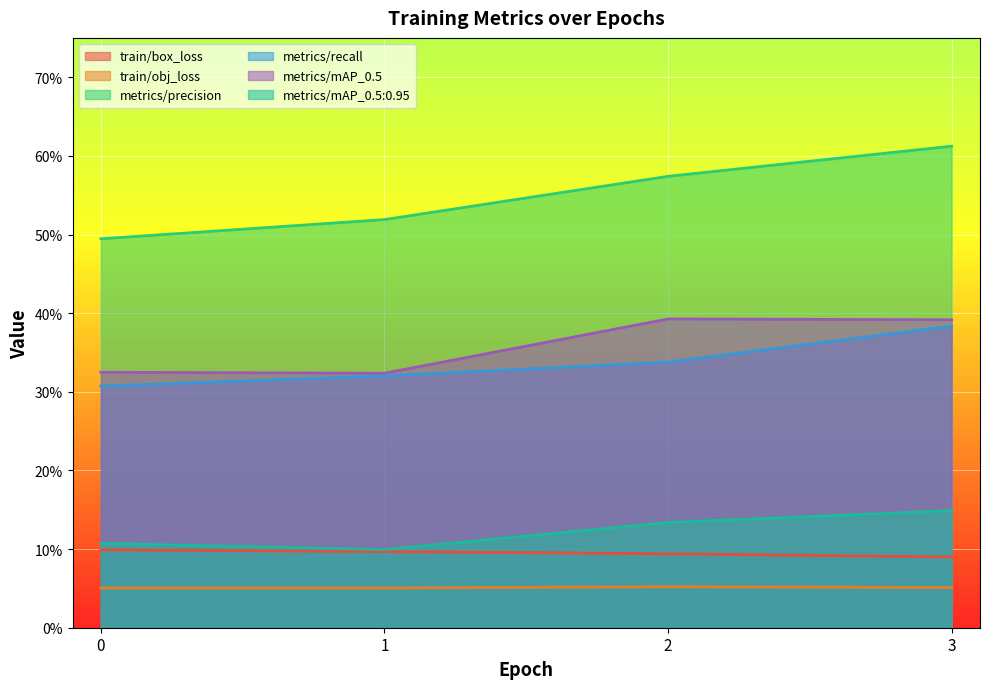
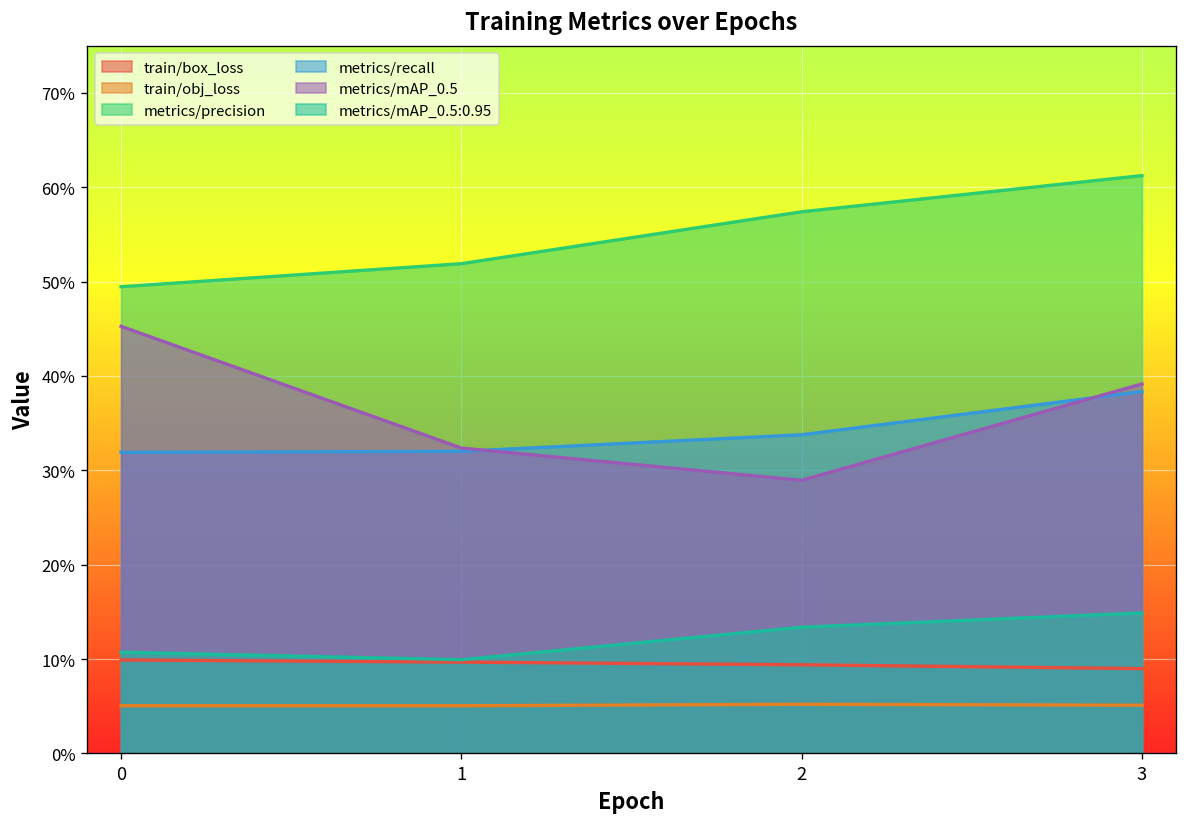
  {
    "metrics/recall": {
-     "0": "31%",
+     "0": "32%",
      "1": "32%",
      "2": "34%",
      "3": "38%"
    },
    "metrics/mAP_0.5": {
-     "0": "32%",
+     "0": "45%",
      "1": "32%",
-     "2": "39%",
+     "2": "29%",
      "3": "39%"
    }
  }
